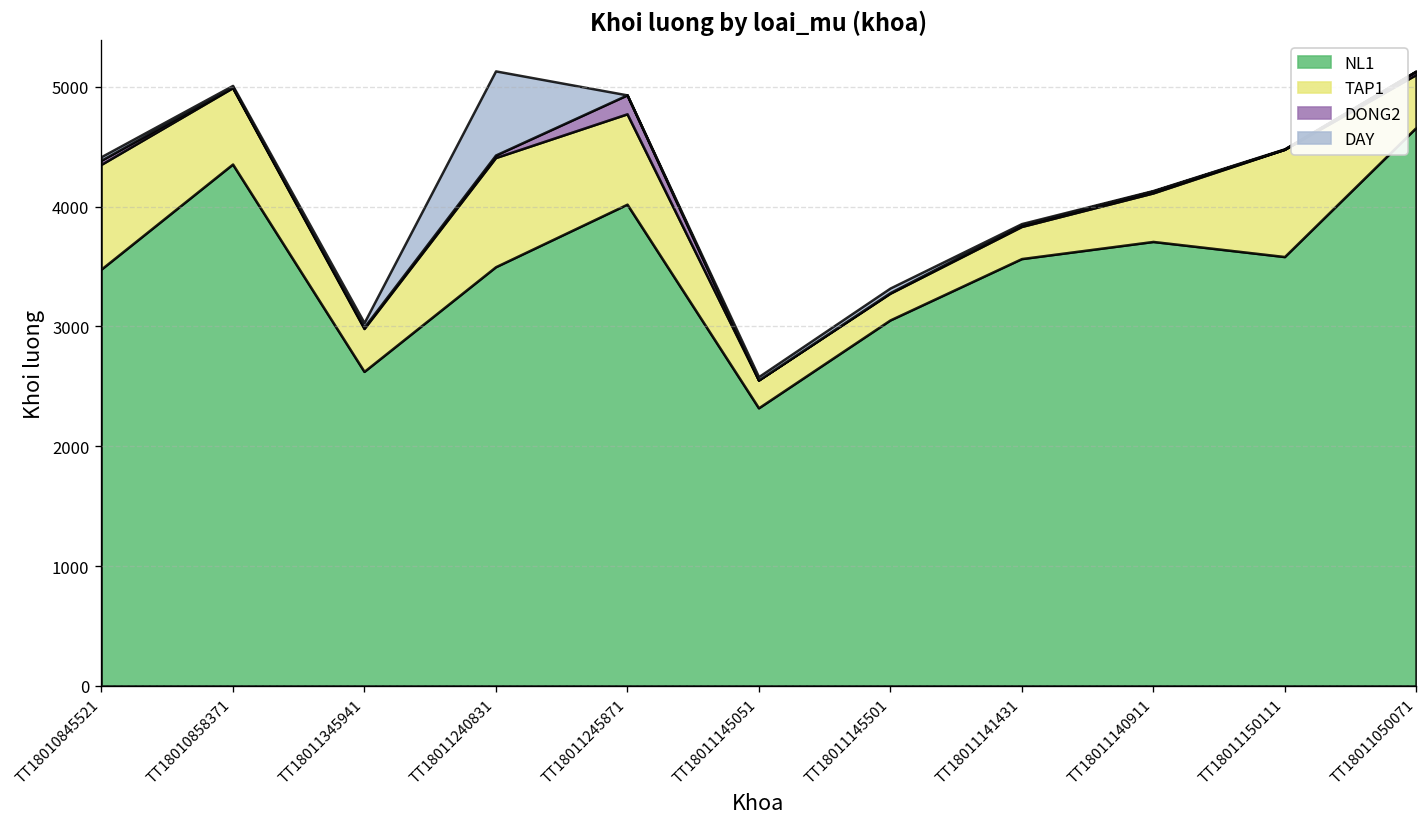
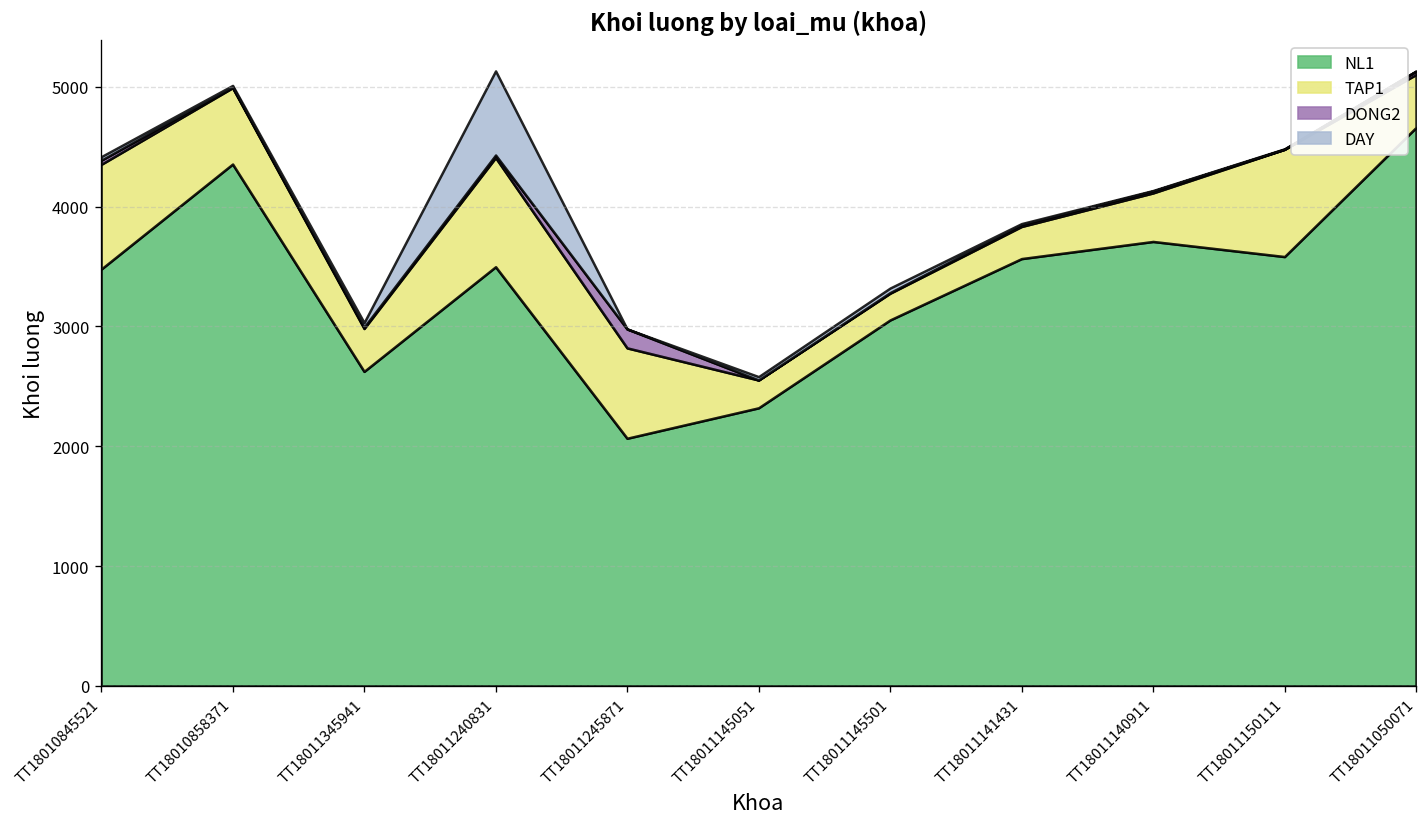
  {
    "NL1": {
      "TT18010845521": 3500,
      "TT18010858371": 4400,
      "TT18011345941": 2600,
      "TT18011240831": 3500,
-     "TT18011245871": 4000,
+     "TT18011245871": 2100,
      "TT18011145051": 2300,
      "TT18011145501": 3100,
      "TT18011141431": 3600,
      "TT18011140911": 3700,
      "TT18011150111": 3600,
      "TT18011050071": 4700
    },
    "TAP1": {
      "TT18010845521": 900,
      "TT18011245871": 800,
      "TT18011050071": 400
    },
    "DONG2": {
      "TT18010845521": 0
    },
    "DAY": {
      "TT18010845521": 0,
      "TT18011345941": 0,
      "TT18011240831": 700,
      "TT18011145051": 0,
      "TT18011145501": 0
    }
  }
